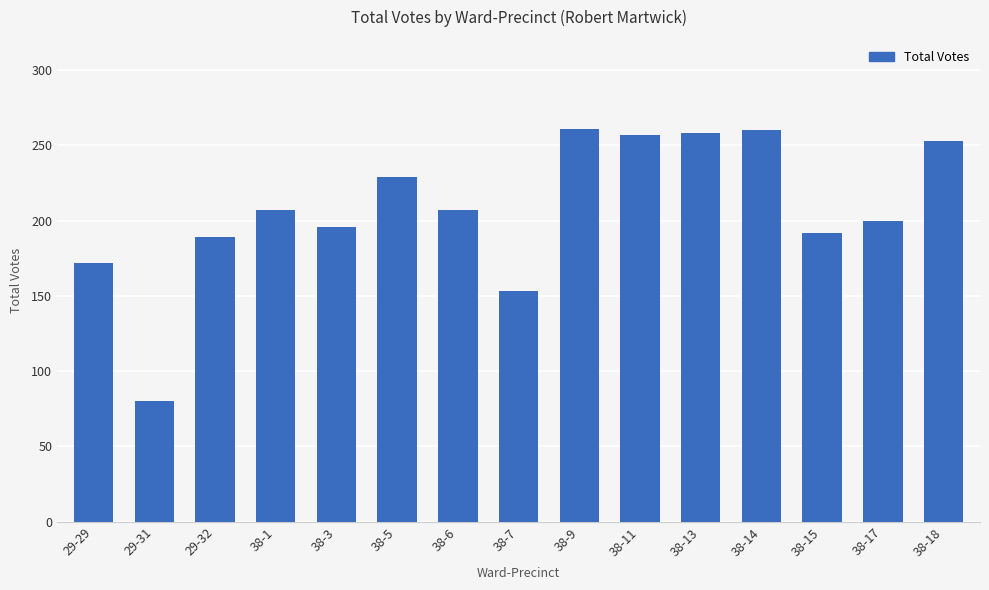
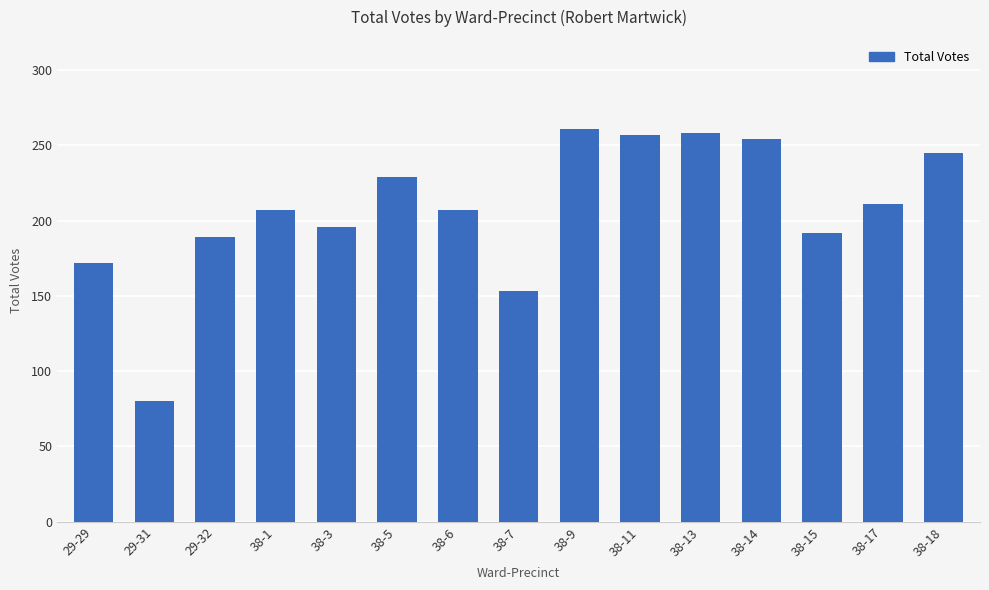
  {
    "29-29": 172,
    "29-31": 80,
    "29-32": 189,
    "38-1": 207,
    "38-3": 196,
    "38-5": 229,
    "38-6": 207,
    "38-7": 153,
    "38-9": 261,
    "38-11": 257,
    "38-13": 258,
-   "38-14": 260,
+   "38-14": 254,
    "38-15": 192,
-   "38-17": 200,
-   "38-18": 253
+   "38-17": 211,
+   "38-18": 245
  }
